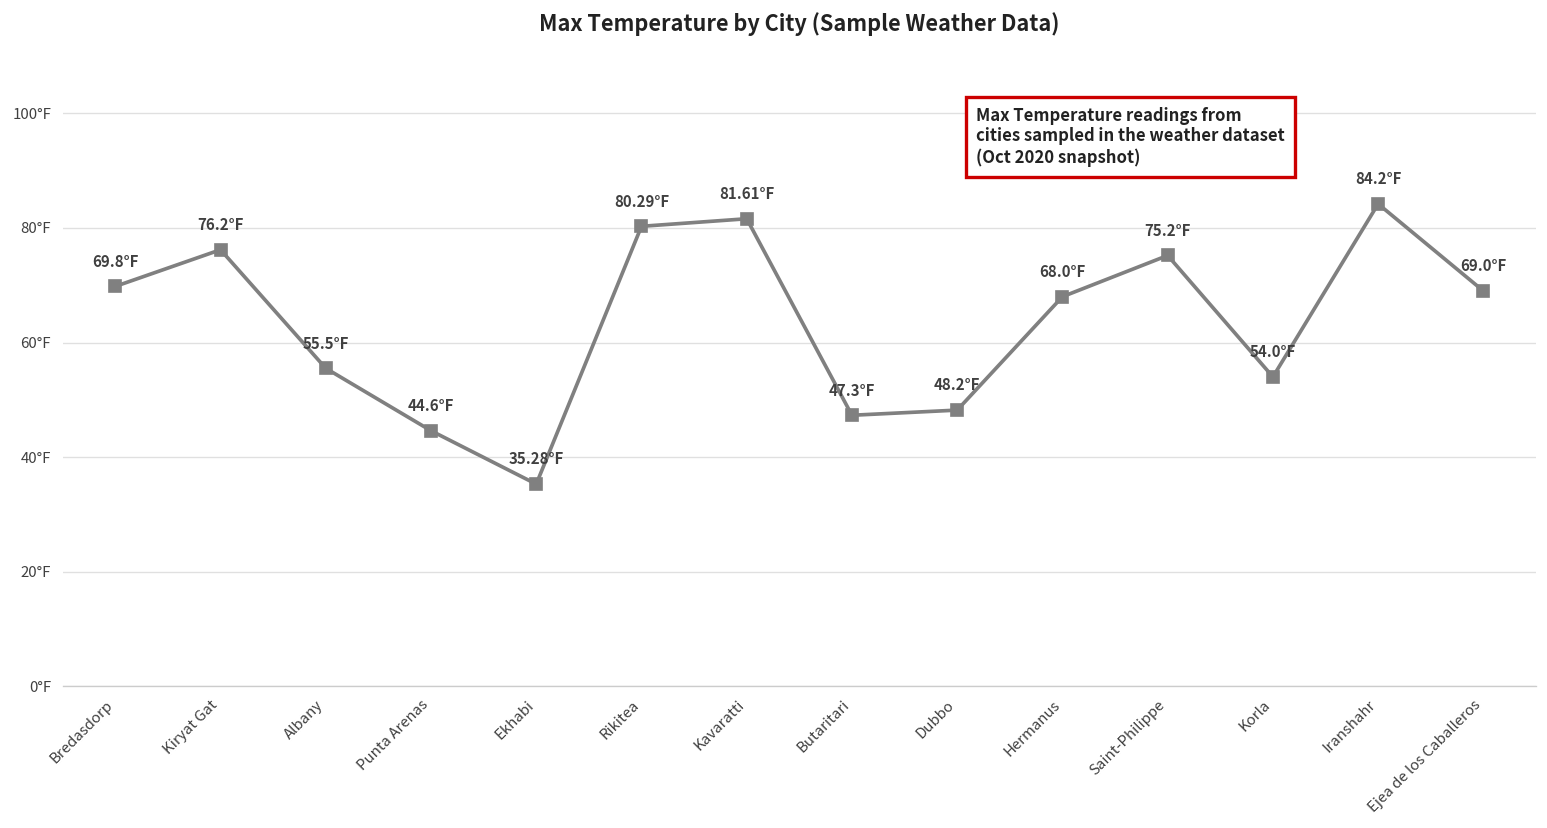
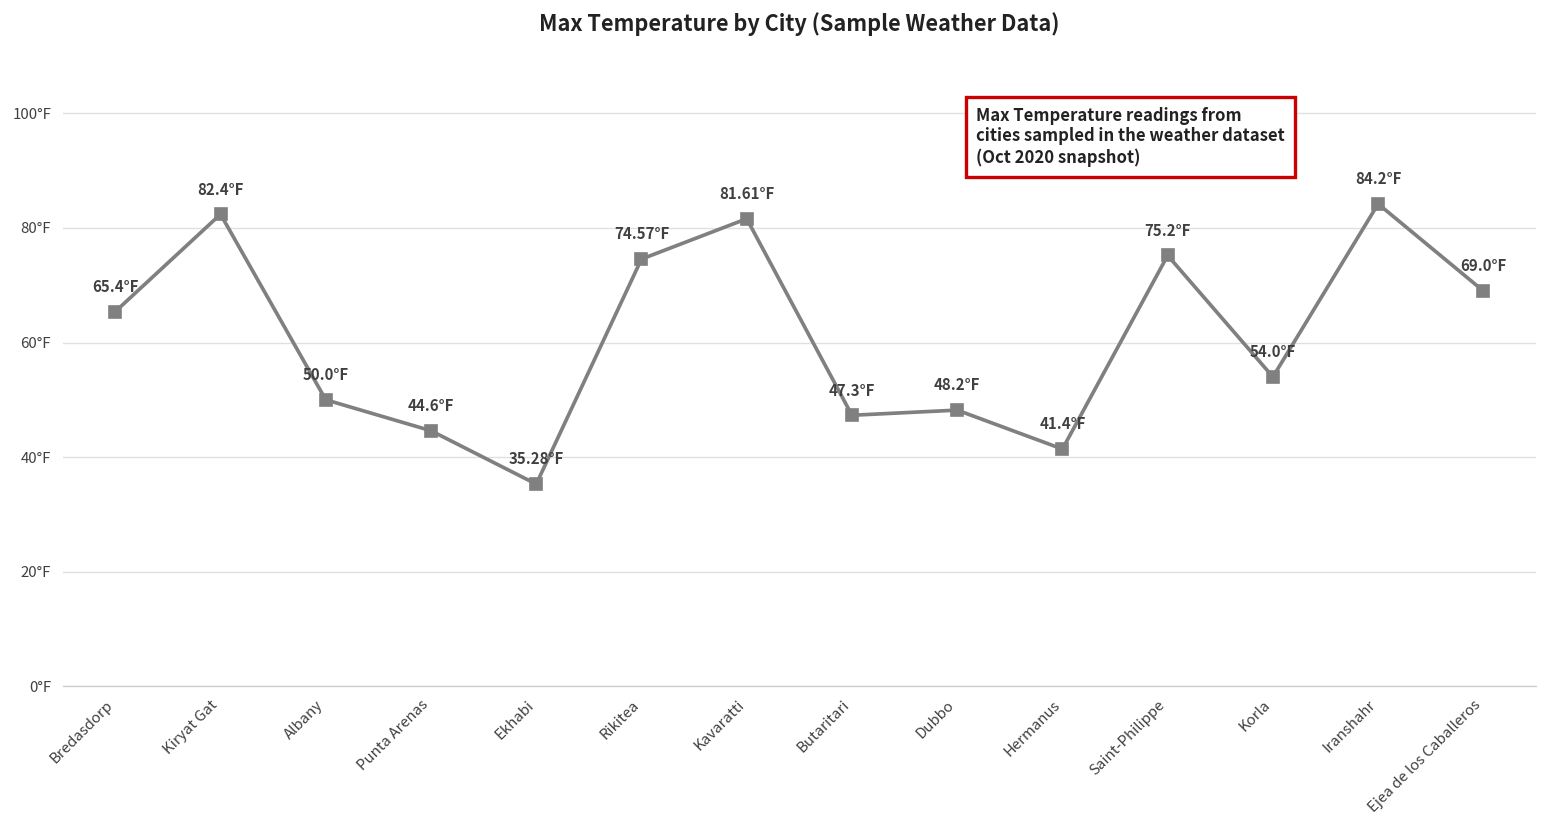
  {
-   "Bredasdorp": "69.8°F",
-   "Kiryat Gat": "76.2°F",
-   "Albany": "55.5°F",
+   "Bredasdorp": "65.4°F",
+   "Kiryat Gat": "82.4°F",
+   "Albany": "50.0°F",
    "Punta Arenas": "44.6°F",
    "Ekhabi": "35.28°F",
-   "Rikitea": "80.29°F",
+   "Rikitea": "74.57°F",
    "Kavaratti": "81.61°F",
    "Butaritari": "47.3°F",
    "Dubbo": "48.2°F",
-   "Hermanus": "68.0°F",
+   "Hermanus": "41.4°F",
    "Saint-Philippe": "75.2°F",
    "Korla": "54.0°F",
    "Iranshahr": "84.2°F",
    "Ejea de los Caballeros": "69.0°F"
  }
